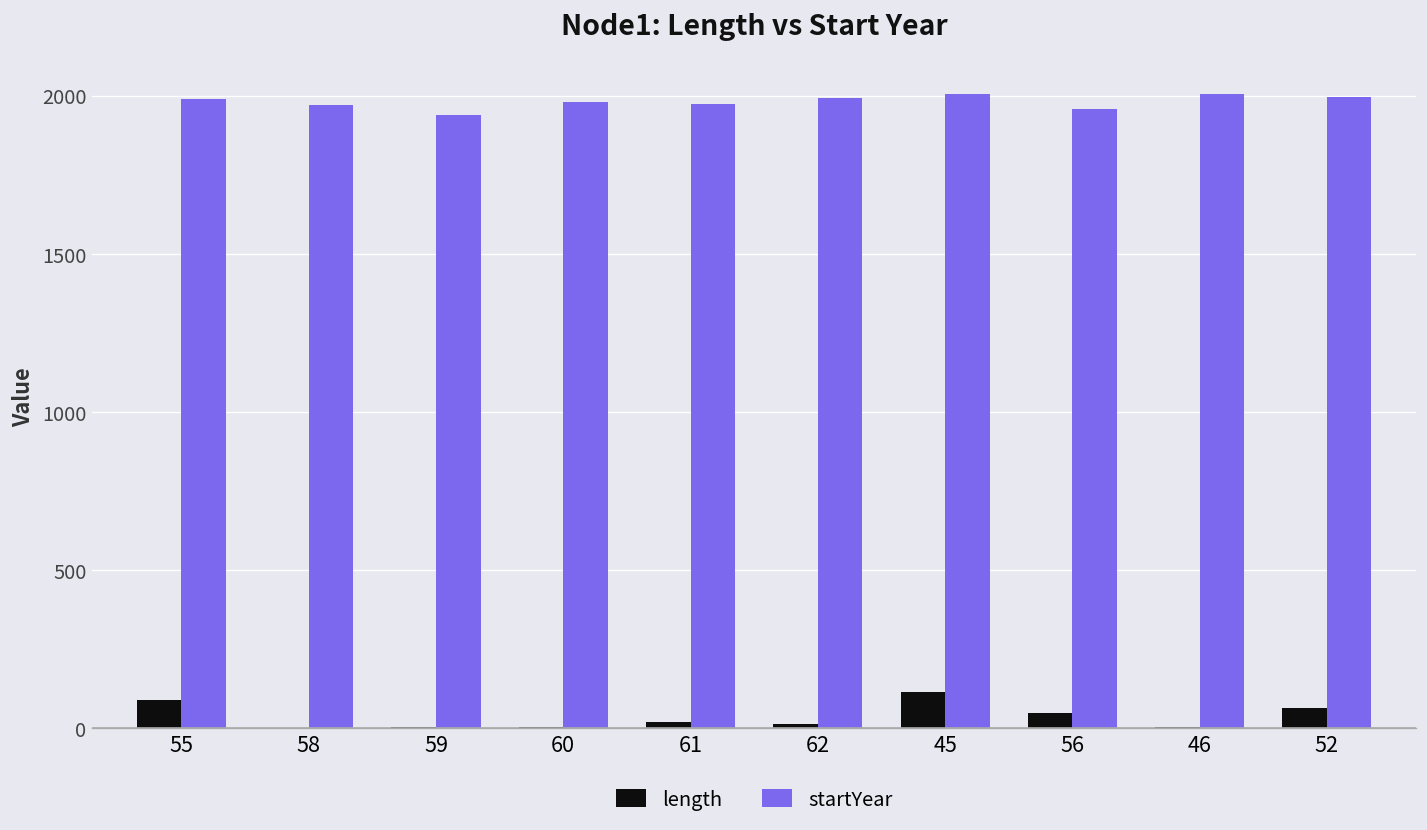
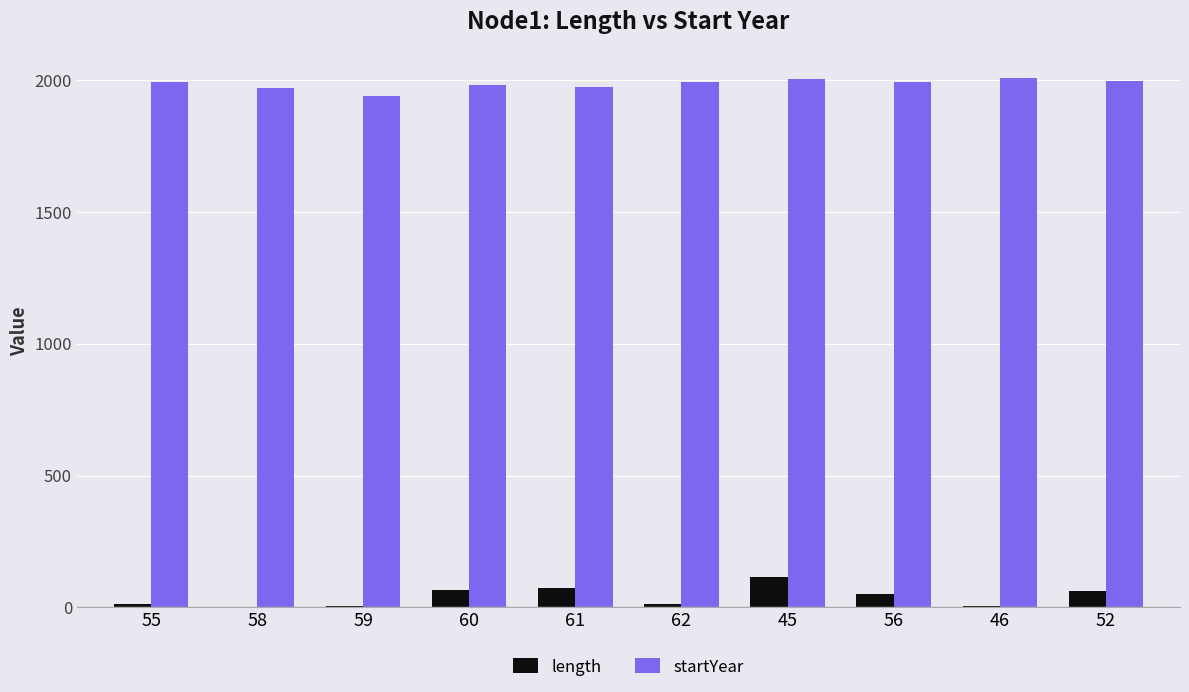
  {
    "length": {
-     "55": 90,
-     "60": 10,
-     "61": 20,
+     "55": 10,
+     "60": 60,
+     "61": 70,
      "62": 10,
      "45": 120,
      "56": 50,
      "52": 60
    },
    "startYear": {
      "55": 1990,
      "58": 1970,
      "59": 1940,
      "60": 1980,
      "61": 1970,
      "62": 1990,
      "45": 2010,
-     "56": 1960,
+     "56": 1990,
      "46": 2010,
      "52": 2000
    }
  }
